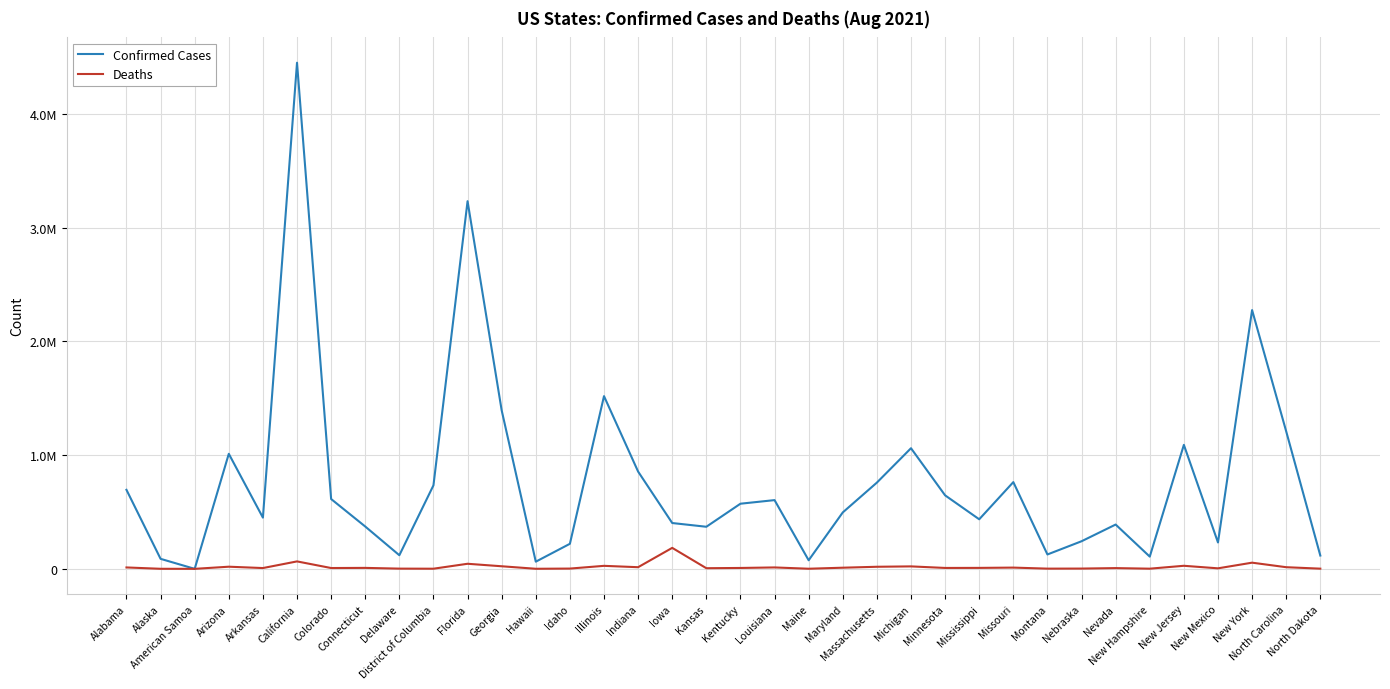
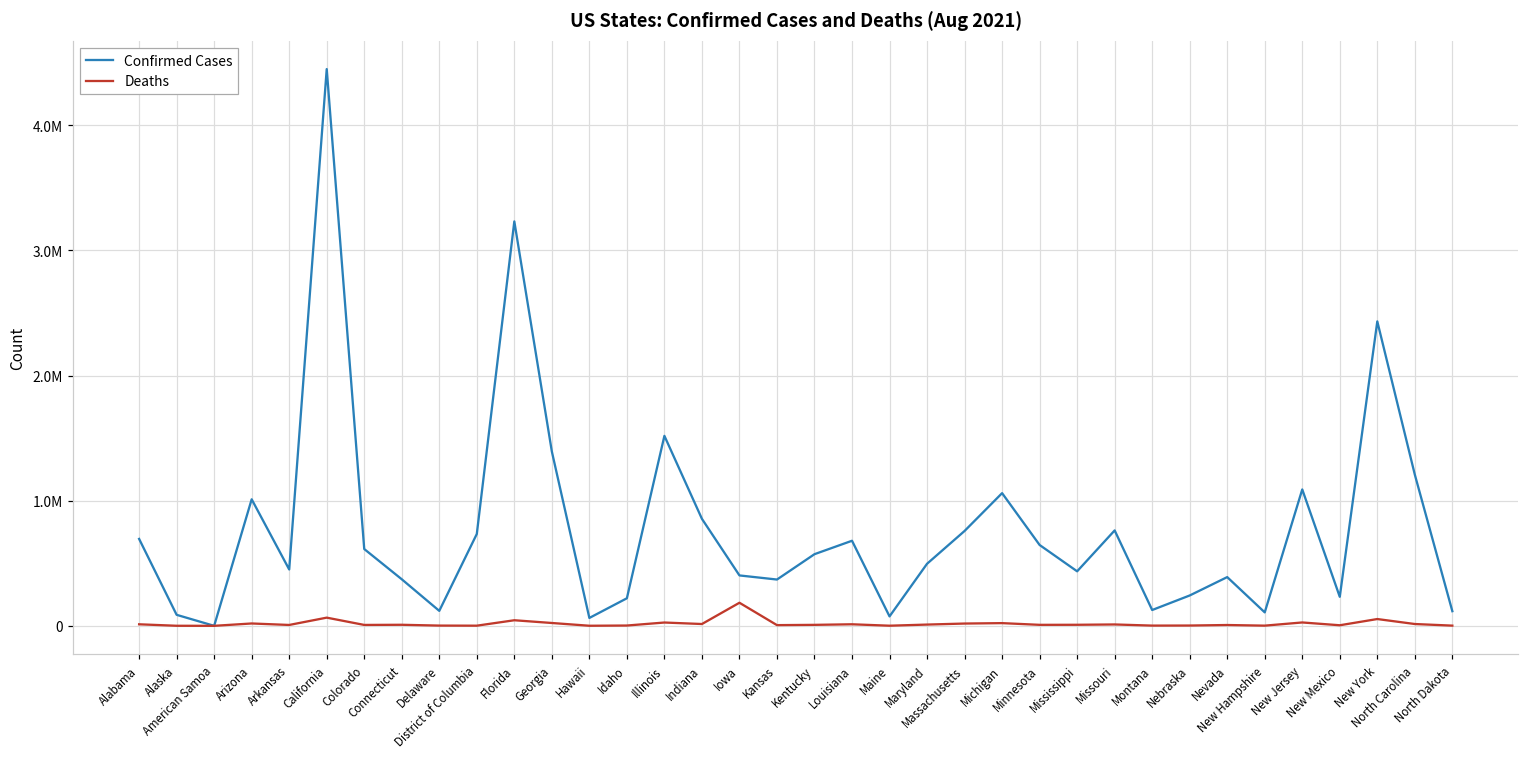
  {
    "Confirmed Cases": {
      "Alabama": 690000,
      "Alaska": 90000,
      "Arizona": 1010000,
      "Arkansas": 450000,
      "California": 4450000,
      "Colorado": 610000,
      "Connecticut": 370000,
      "Delaware": 120000,
      "District of Columbia": 730000,
      "Florida": 3230000,
      "Georgia": 1390000,
      "Hawaii": 60000,
      "Idaho": 220000,
      "Illinois": 1520000,
      "Indiana": 860000,
      "Iowa": 400000,
      "Kansas": 370000,
      "Kentucky": 570000,
-     "Louisiana": 600000,
+     "Louisiana": 680000,
      "Maine": 80000,
      "Maryland": 500000,
      "Massachusetts": 760000,
      "Michigan": 1060000,
      "Minnesota": 650000,
      "Mississippi": 440000,
      "Missouri": 760000,
      "Montana": 130000,
      "Nebraska": 240000,
      "Nevada": 390000,
      "New Hampshire": 110000,
      "New Jersey": 1090000,
      "New Mexico": 230000,
-     "New York": 2270000,
+     "New York": 2430000,
      "North Carolina": 1210000,
      "North Dakota": 120000
    },
    "Deaths": {
      "Alabama": 10000,
      "Alaska": 0,
      "Arizona": 20000,
      "Arkansas": 10000,
      "California": 70000,
      "Colorado": 10000,
      "Connecticut": 10000,
      "Delaware": 0,
      "District of Columbia": 0,
      "Florida": 40000,
      "Georgia": 20000,
      "Hawaii": 0,
      "Idaho": 0,
      "Illinois": 30000,
      "Indiana": 10000,
      "Iowa": 180000,
      "Kansas": 10000,
      "Kentucky": 10000,
      "Louisiana": 10000,
      "Maine": 0,
      "Maryland": 10000,
      "Massachusetts": 20000,
      "Michigan": 20000,
      "Minnesota": 10000,
      "Mississippi": 10000,
      "Missouri": 10000,
      "Montana": 0,
      "Nebraska": 0,
      "Nevada": 10000,
      "New Hampshire": 0,
      "New Jersey": 30000,
      "New Mexico": 0,
      "New York": 50000,
      "North Carolina": 10000,
      "North Dakota": 0
    }
  }
